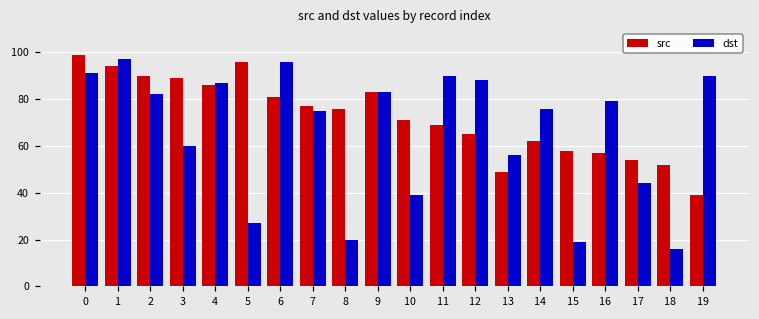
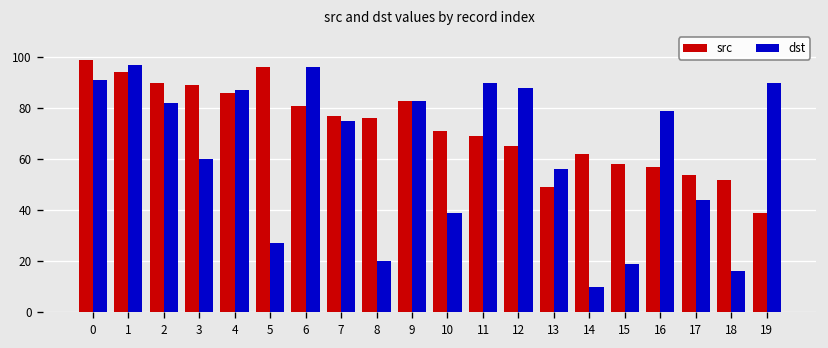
  {
    "src": {
      "0": 99,
      "1": 94,
      "2": 90,
      "3": 89,
      "4": 86,
      "5": 96,
      "6": 81,
      "7": 77,
      "8": 76,
      "9": 83,
      "10": 71,
      "11": 69,
      "12": 65,
      "13": 49,
      "14": 62,
      "15": 58,
      "16": 57,
      "17": 54,
      "18": 52,
      "19": 39
    },
    "dst": {
      "0": 91,
      "1": 97,
      "2": 82,
      "3": 60,
      "4": 87,
      "5": 27,
      "6": 96,
      "7": 75,
      "8": 20,
      "9": 83,
      "10": 39,
      "11": 90,
      "12": 88,
      "13": 56,
-     "14": 76,
+     "14": 10,
      "15": 19,
      "16": 79,
      "17": 44,
      "18": 16,
      "19": 90
    }
  }
